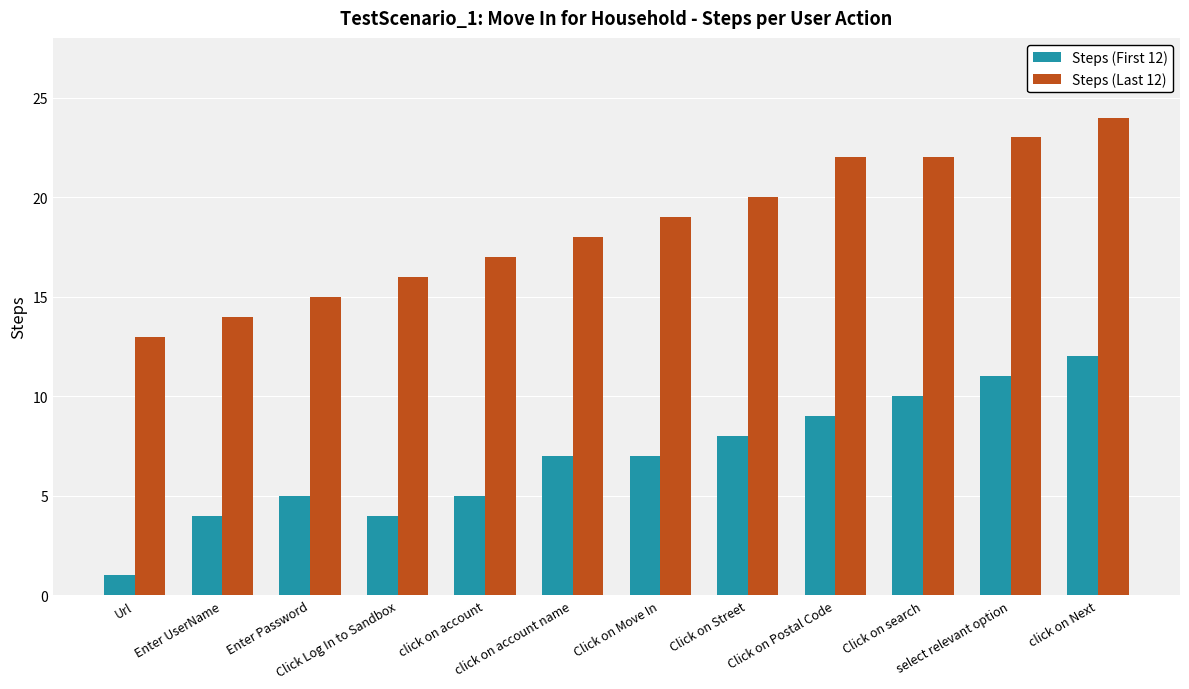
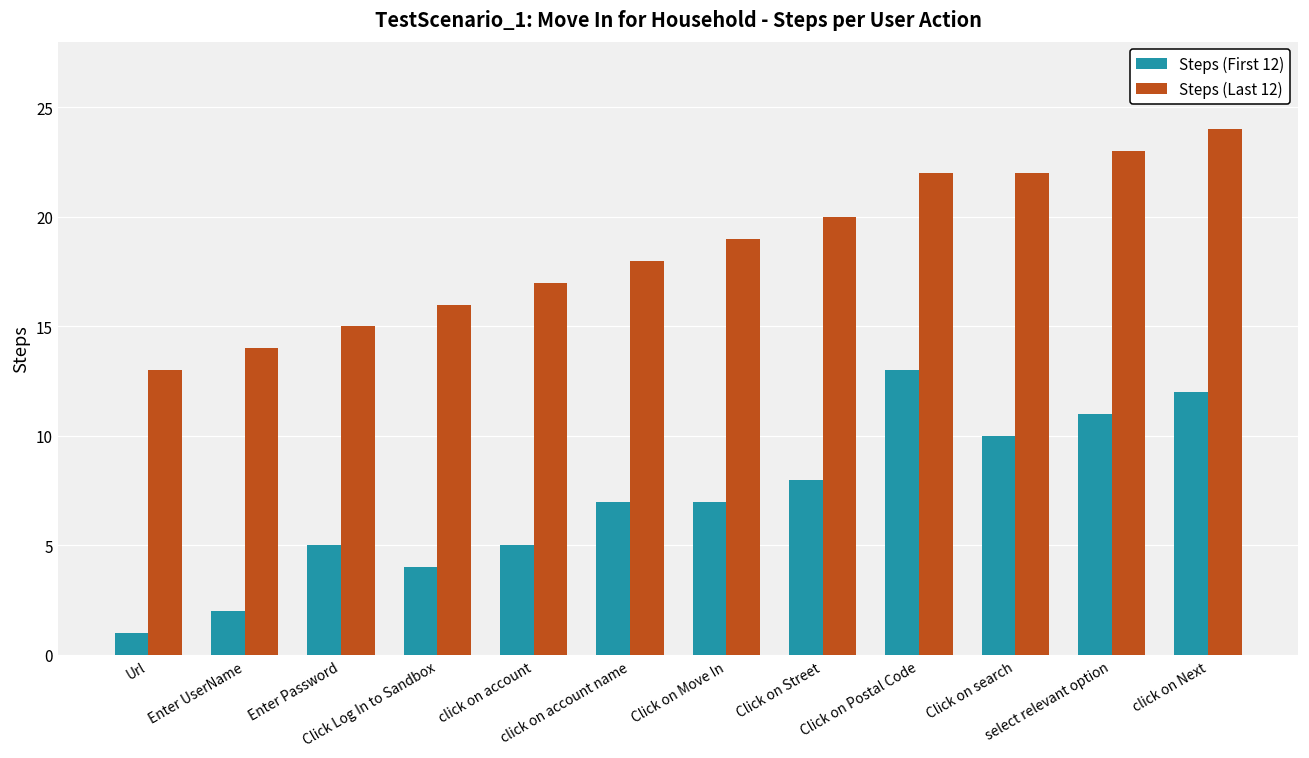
  {
    "Steps (First 12)": {
      "Url": 1,
-     "Enter UserName": 4,
+     "Enter UserName": 2,
      "Enter Password": 5,
      "Click Log In to Sandbox": 4,
      "click on account": 5,
      "click on account name": 7,
      "Click on Move In": 7,
      "Click on Street": 8,
-     "Click on Postal Code": 9,
+     "Click on Postal Code": 13,
      "Click on search": 10,
      "select relevant option": 11,
      "click on Next": 12
    },
    "Steps (Last 12)": {
      "Url": 13,
      "Enter UserName": 14,
      "Enter Password": 15,
      "Click Log In to Sandbox": 16,
      "click on account": 17,
      "click on account name": 18,
      "Click on Move In": 19,
      "Click on Street": 20,
      "Click on Postal Code": 22,
      "Click on search": 22,
      "select relevant option": 23,
      "click on Next": 24
    }
  }
